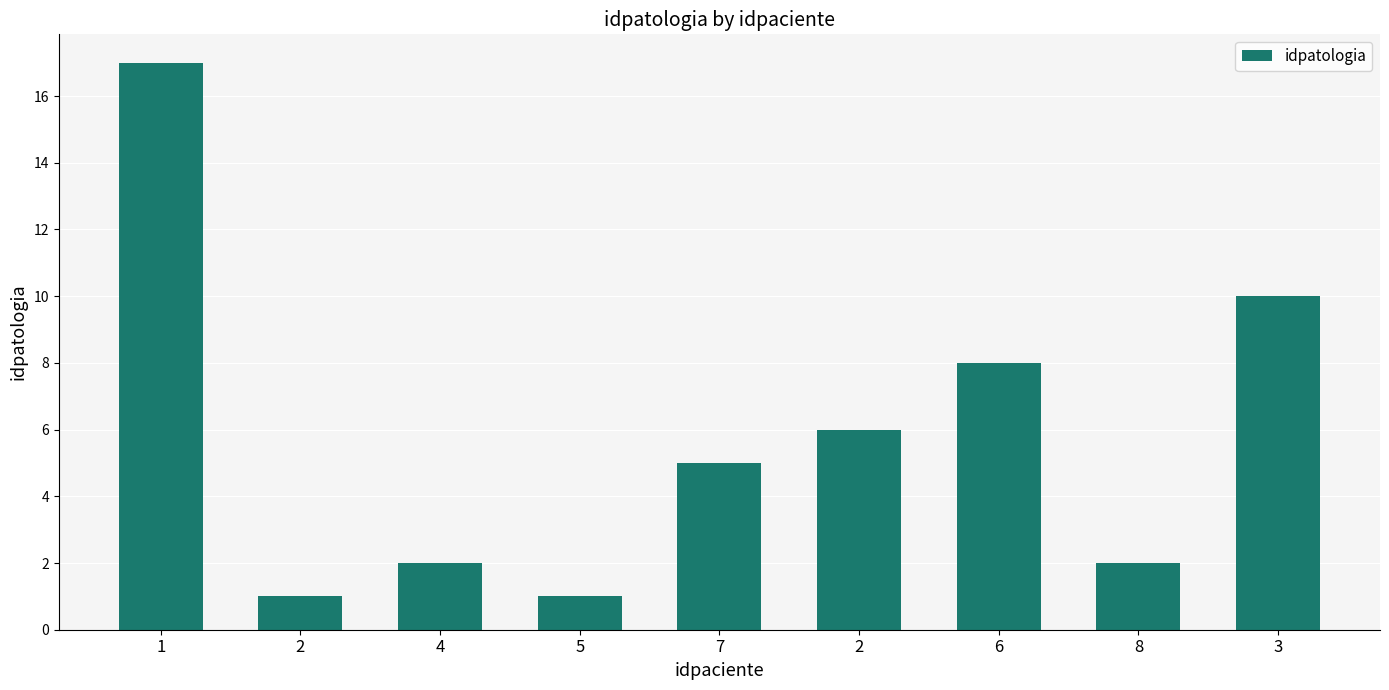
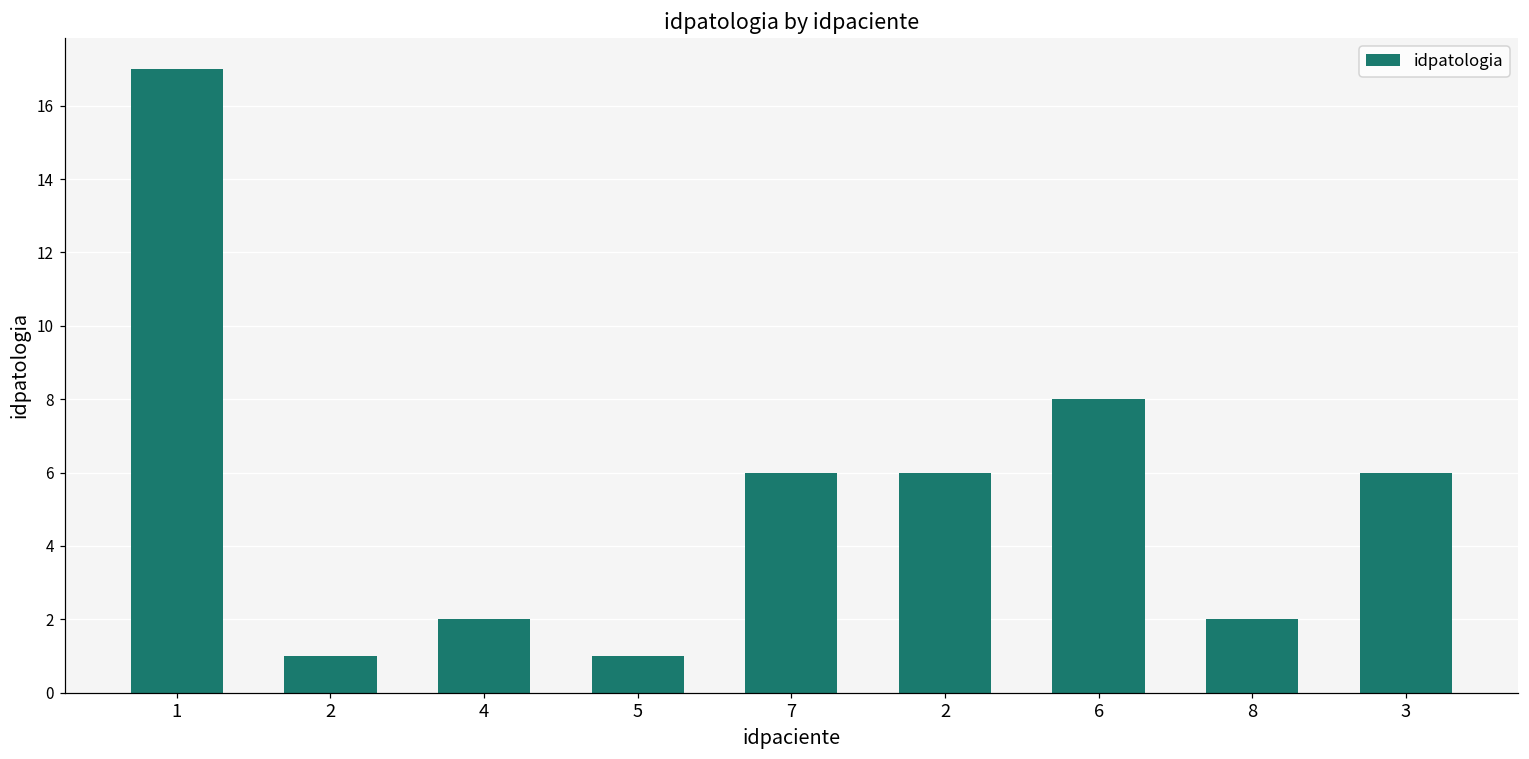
  {
    "1": 17,
    "4": 2,
    "5": 1,
-   "7": 5,
+   "7": 6,
    "6": 8,
    "8": 2,
-   "3": 10
+   "3": 6
  }
